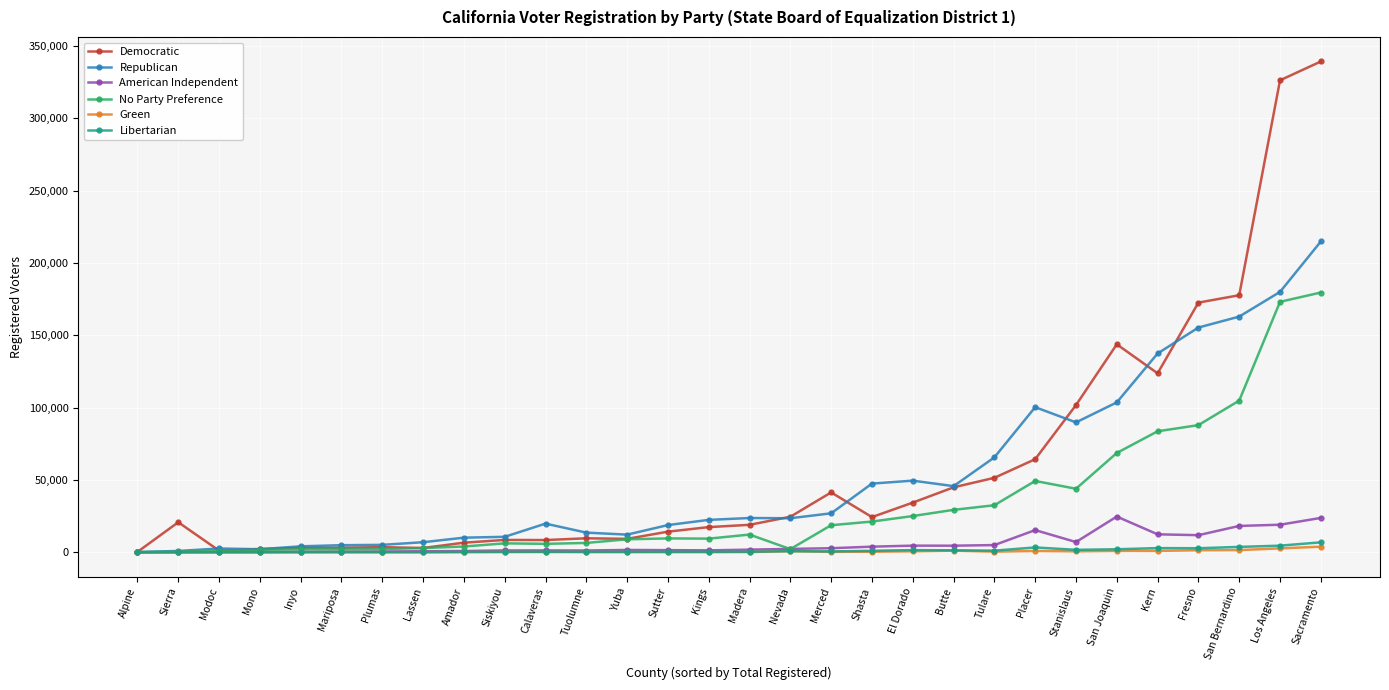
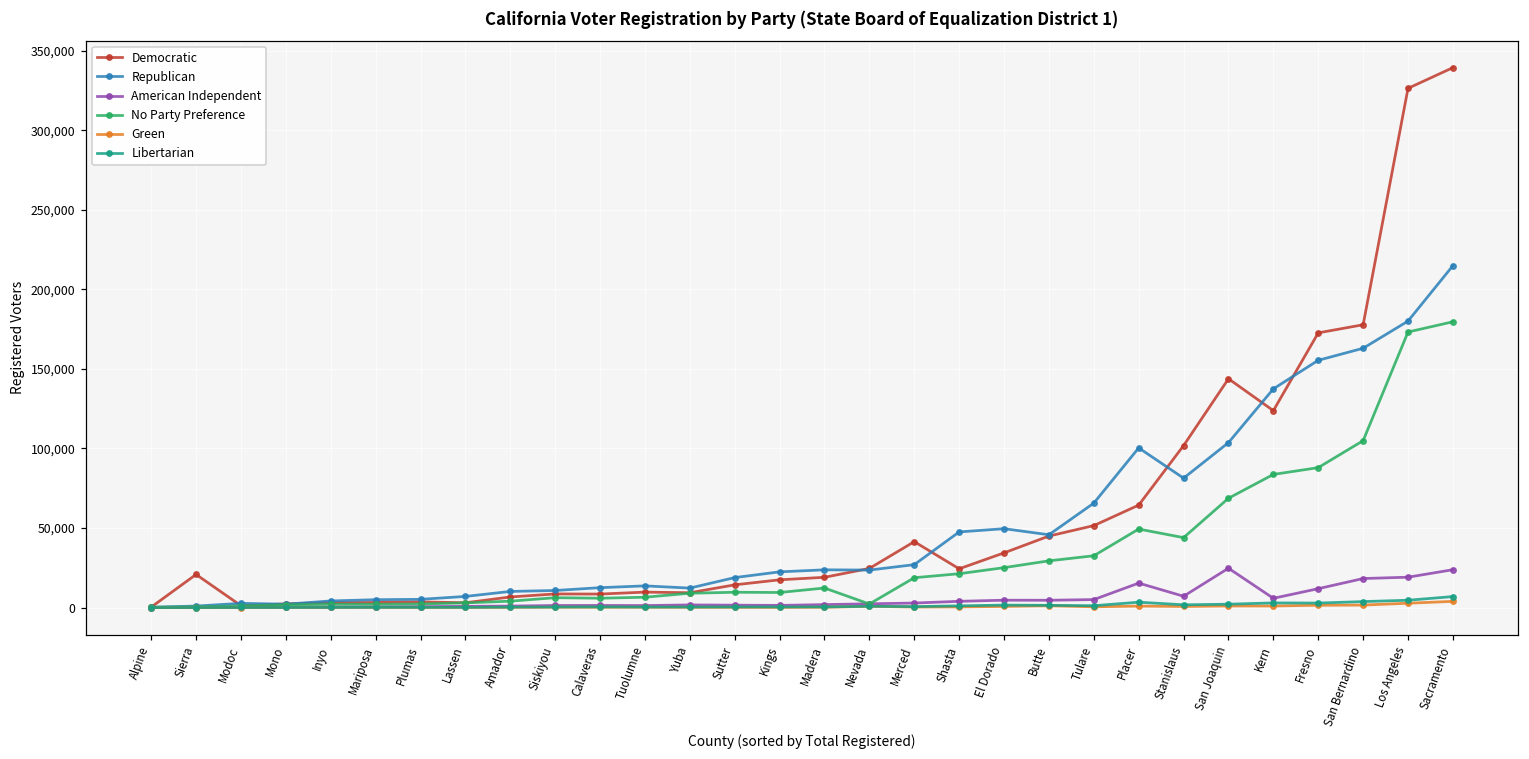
  {
    "Democratic": {
      "Sierra": "21,000",
      "Amador": "7,000",
      "Siskiyou": "9,000",
      "Calaveras": "8,000",
      "Tuolumne": "10,000",
      "Sutter": "14,000",
      "Kings": "17,000",
      "Madera": "19,000",
      "Merced": "41,000",
      "Shasta": "24,000",
      "El Dorado": "34,000",
      "Tulare": "52,000",
      "Placer": "64,000",
      "Stanislaus": "102,000",
      "San Joaquin": "144,000",
      "Kern": "124,000",
      "Fresno": "173,000",
      "San Bernardino": "178,000",
      "Los Angeles": "326,000",
      "Sacramento": "339,000"
    },
    "Republican": {
      "Lassen": "7,000",
      "Amador": "10,000",
      "Siskiyou": "11,000",
-     "Calaveras": "20,000",
+     "Calaveras": "12,000",
      "Tuolumne": "14,000",
      "Yuba": "12,000",
      "Sutter": "19,000",
      "Kings": "22,000",
      "Madera": "24,000",
      "Merced": "27,000",
      "Shasta": "48,000",
      "El Dorado": "50,000",
      "Tulare": "66,000",
      "Placer": "100,000",
-     "Stanislaus": "90,000",
+     "Stanislaus": "81,000",
      "San Joaquin": "104,000",
      "Kern": "137,000",
      "Fresno": "155,000",
      "San Bernardino": "163,000",
      "Los Angeles": "180,000",
      "Sacramento": "215,000"
    },
    "American Independent": {
      "Merced": "3,000",
      "Shasta": "4,000",
      "El Dorado": "5,000",
      "Butte": "5,000",
      "Tulare": "5,000",
      "Placer": "15,000",
      "Stanislaus": "7,000",
      "San Joaquin": "25,000",
-     "Kern": "12,000",
+     "Kern": "6,000",
      "Fresno": "12,000",
      "San Bernardino": "18,000",
      "Los Angeles": "19,000",
      "Sacramento": "24,000"
    },
    "Green": {
      "Placer": "1,000",
      "Kern": "1,000",
      "San Bernardino": "2,000",
      "Los Angeles": "3,000",
      "Sacramento": "4,000"
    }
  }
